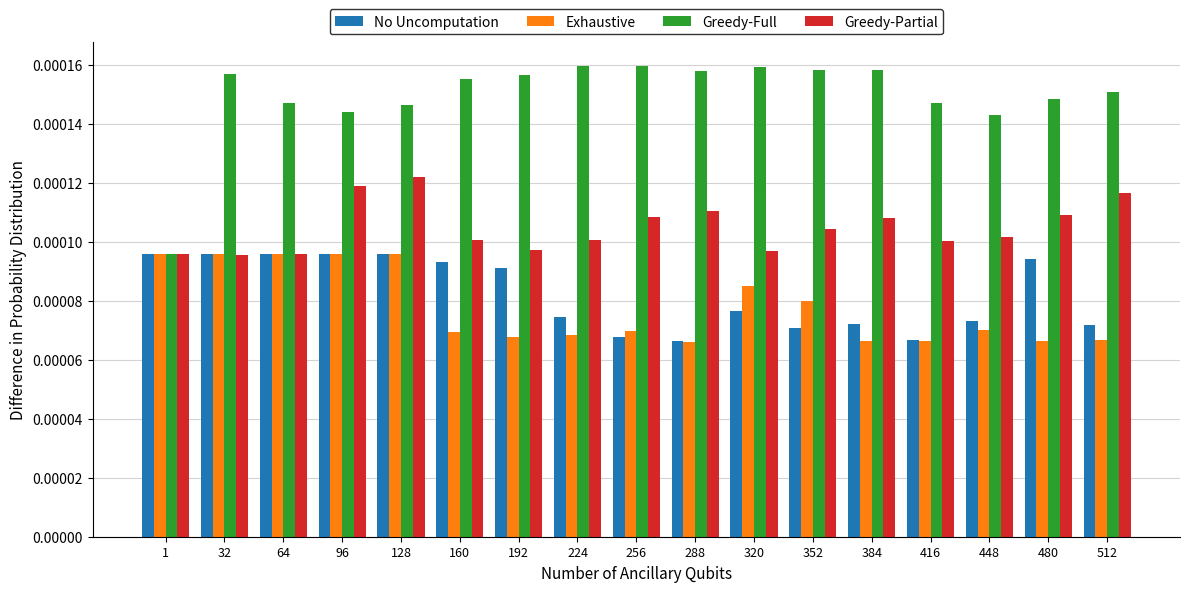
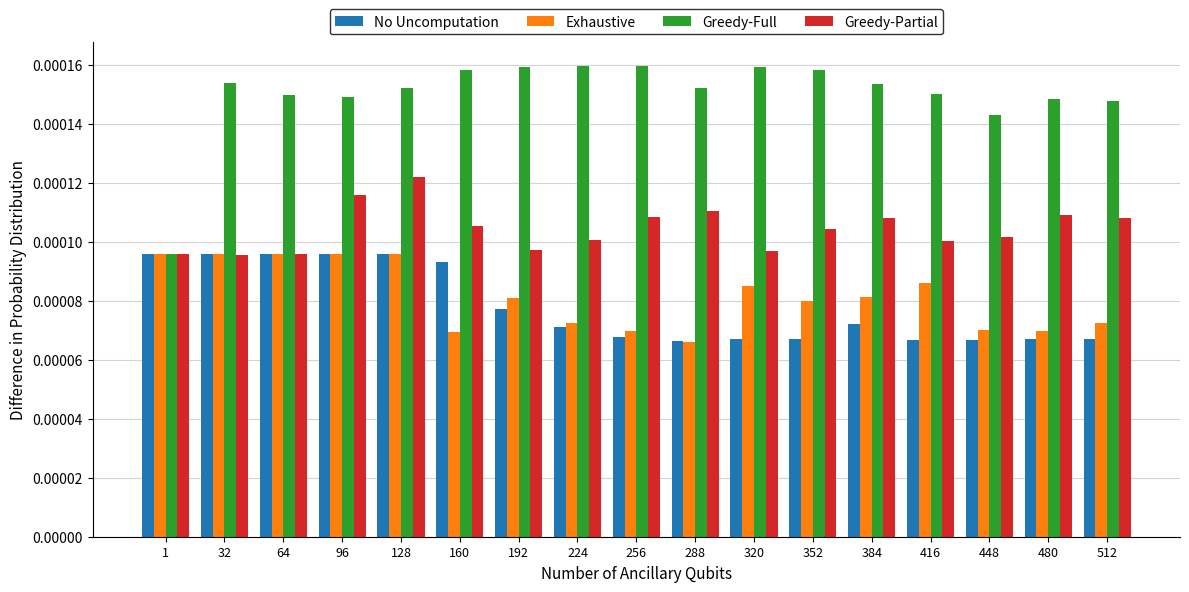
  {
    "No Uncomputation": {
      "1": 0.000096,
      "32": 0.000096,
      "64": 0.000096,
      "96": 0.000096,
      "128": 0.000096,
      "160": 0.000093,
-     "192": 0.000091,
-     "224": 0.000075,
+     "192": 0.000077,
+     "224": 0.000071,
      "256": 0.000068,
      "288": 0.000066,
-     "320": 0.000077,
-     "352": 0.000071,
+     "320": 0.000067,
+     "352": 0.000067,
      "384": 0.000072,
      "416": 0.000067,
-     "448": 0.000073,
-     "480": 0.000094,
-     "512": 0.000072
+     "448": 0.000067,
+     "480": 0.000067,
+     "512": 0.000067
    },
    "Exhaustive": {
      "1": 0.000096,
      "32": 0.000096,
      "64": 0.000096,
      "96": 0.000096,
      "128": 0.000096,
      "160": 0.000069,
-     "192": 0.000068,
-     "224": 0.000068,
+     "192": 0.000081,
+     "224": 0.000072,
      "256": 0.000070,
      "288": 0.000066,
      "320": 0.000085,
      "352": 0.000080,
-     "384": 0.000066,
-     "416": 0.000066,
+     "384": 0.000081,
+     "416": 0.000086,
      "448": 0.000070,
-     "480": 0.000066,
-     "512": 0.000067
+     "480": 0.000070,
+     "512": 0.000072
    },
    "Greedy-Full": {
      "1": 0.000096,
-     "32": 0.000157,
-     "64": 0.000147,
-     "96": 0.000144,
-     "128": 0.000146,
-     "160": 0.000155,
-     "192": 0.000156,
+     "32": 0.000154,
+     "64": 0.000150,
+     "96": 0.000149,
+     "128": 0.000152,
+     "160": 0.000158,
+     "192": 0.000159,
      "224": 0.000160,
      "256": 0.000160,
-     "288": 0.000158,
+     "288": 0.000152,
      "320": 0.000159,
      "352": 0.000158,
-     "384": 0.000158,
-     "416": 0.000147,
+     "384": 0.000154,
+     "416": 0.000150,
      "448": 0.000143,
      "480": 0.000148,
-     "512": 0.000151
+     "512": 0.000148
    },
    "Greedy-Partial": {
      "1": 0.000096,
      "32": 0.000096,
      "64": 0.000096,
-     "96": 0.000119,
+     "96": 0.000116,
      "128": 0.000122,
-     "160": 0.000101,
+     "160": 0.000105,
      "192": 0.000097,
      "224": 0.000101,
      "256": 0.000108,
      "288": 0.000111,
      "320": 0.000097,
      "352": 0.000104,
      "384": 0.000108,
      "416": 0.000100,
      "448": 0.000102,
      "480": 0.000109,
-     "512": 0.000117
+     "512": 0.000108
    }
  }
